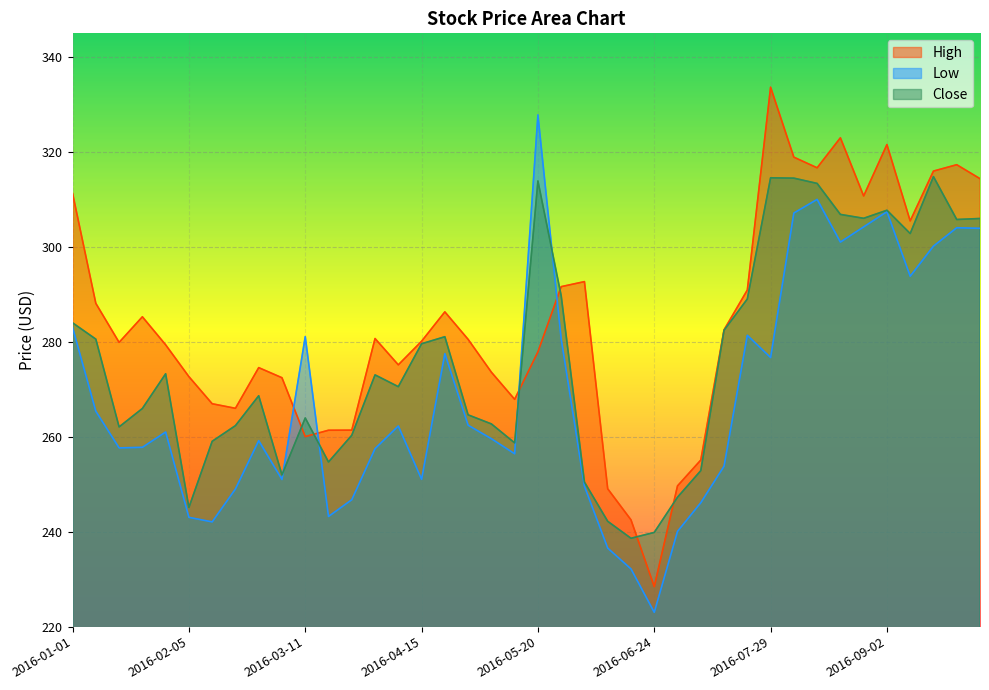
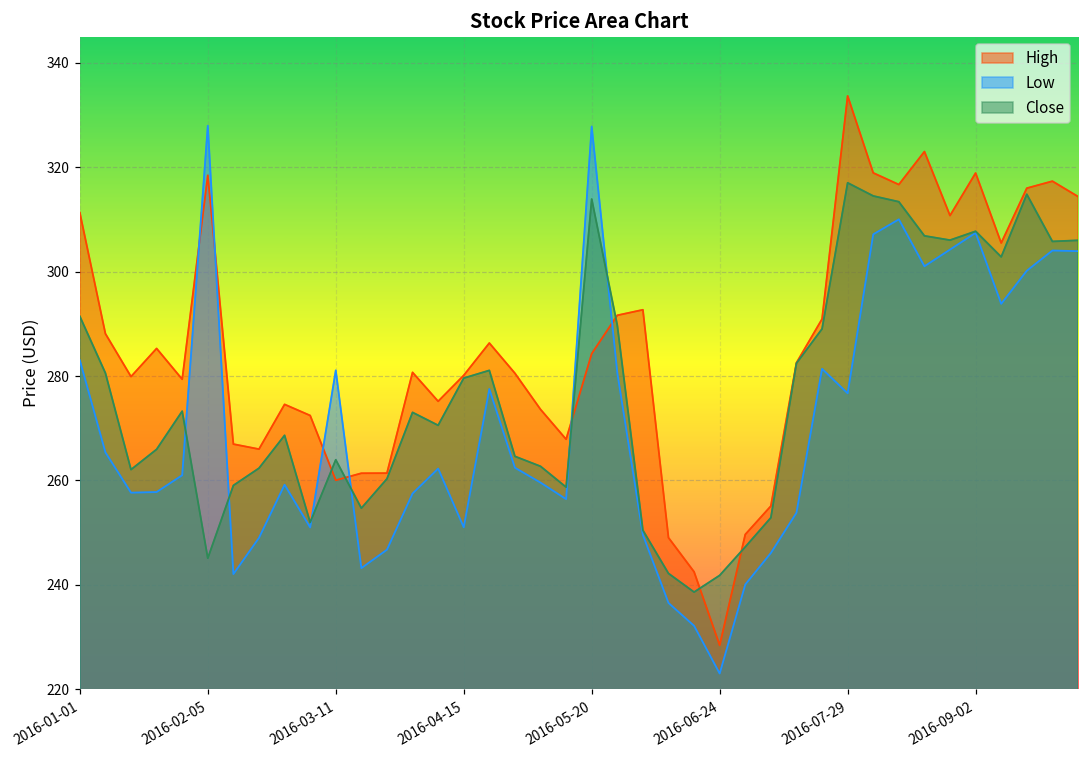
  {
    "High": {
      "2016-01-01": 311,
-     "2016-02-05": 273,
+     "2016-02-05": 318,
      "2016-03-11": 260,
      "2016-04-15": 280,
-     "2016-05-20": 278,
+     "2016-05-20": 284,
      "2016-06-24": 228,
      "2016-07-29": 334,
-     "2016-09-02": 322
+     "2016-09-02": 319
    },
    "Low": {
      "2016-01-01": 283,
-     "2016-02-05": 243,
+     "2016-02-05": 328,
      "2016-03-11": 281,
      "2016-04-15": 251,
      "2016-05-20": 328,
      "2016-06-24": 223,
      "2016-07-29": 277
    },
    "Close": {
-     "2016-01-01": 284,
+     "2016-01-01": 291,
      "2016-02-05": 245,
      "2016-03-11": 264,
      "2016-04-15": 280,
      "2016-05-20": 314,
-     "2016-06-24": 240,
-     "2016-07-29": 315
+     "2016-06-24": 242,
+     "2016-07-29": 317
    }
  }
